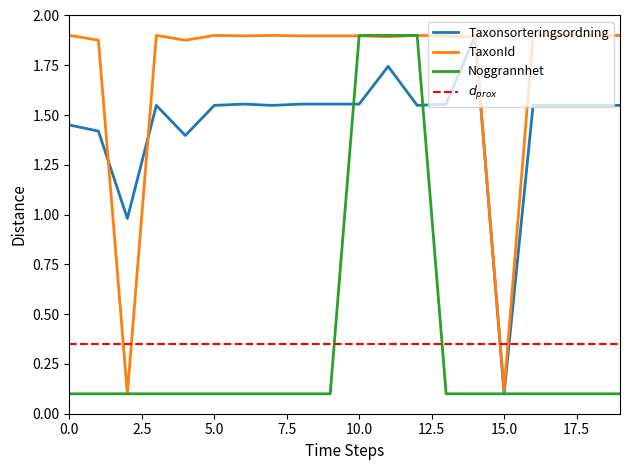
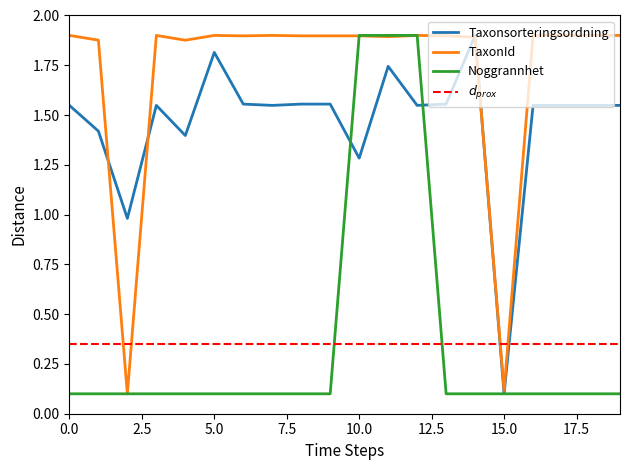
  {
    "Taxonsorteringsordning": {
-     "0.0": 1.45,
-     "5.0": 1.55,
-     "10.0": 1.56
+     "0.0": 1.55,
+     "5.0": 1.81,
+     "10.0": 1.28
    },
    "TaxonId": {
      "0.0": 1.90,
      "5.0": 1.90,
      "15.0": 0.12
    },
    "Noggrannhet": {
      "0.0": 0.10,
      "5.0": 0.10
    }
  }
